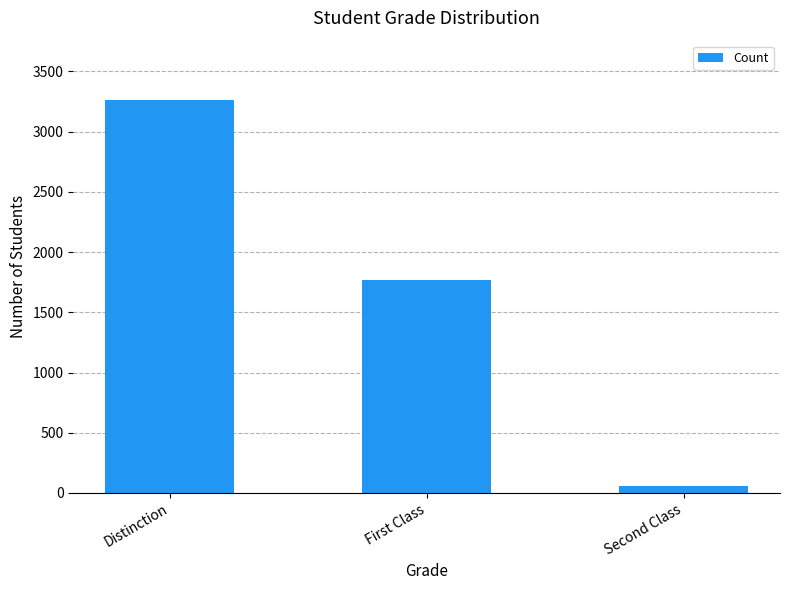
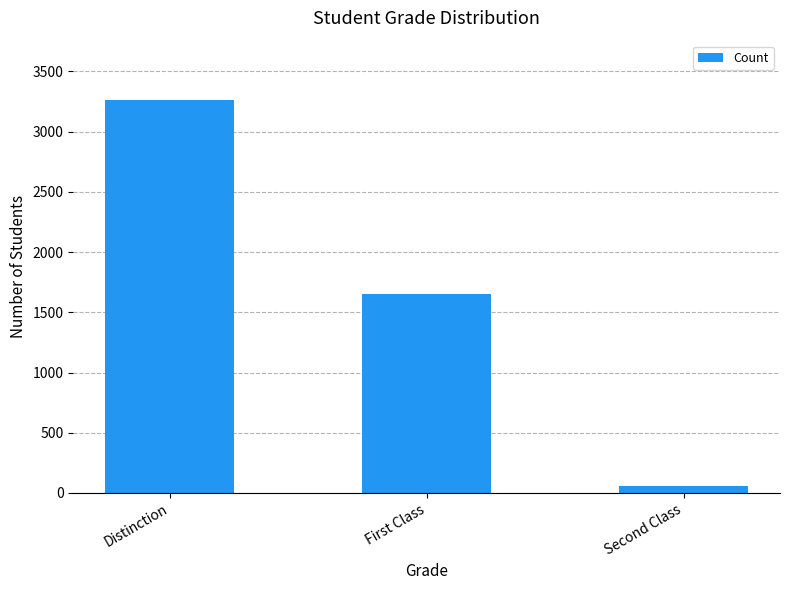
  {
    "Distinction": 3270,
-   "First Class": 1770,
+   "First Class": 1660,
    "Second Class": 60
  }
